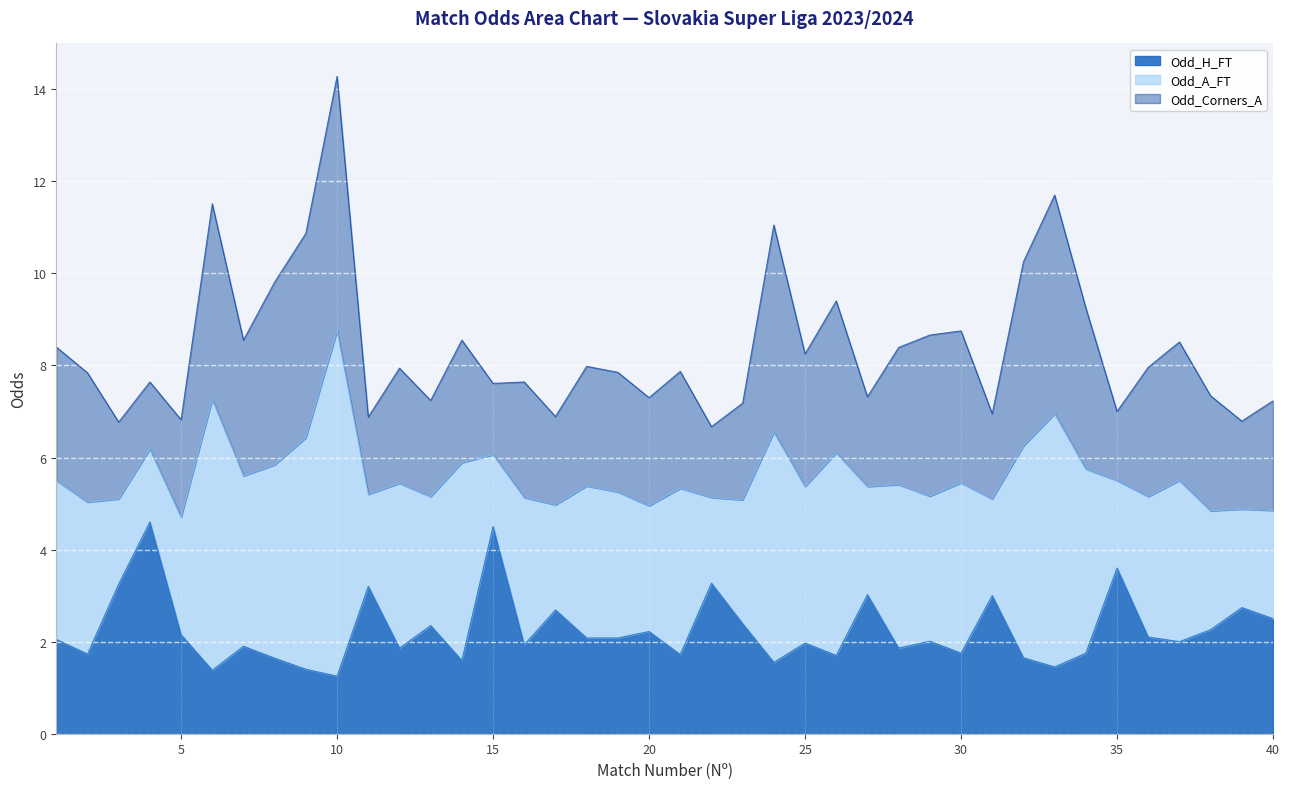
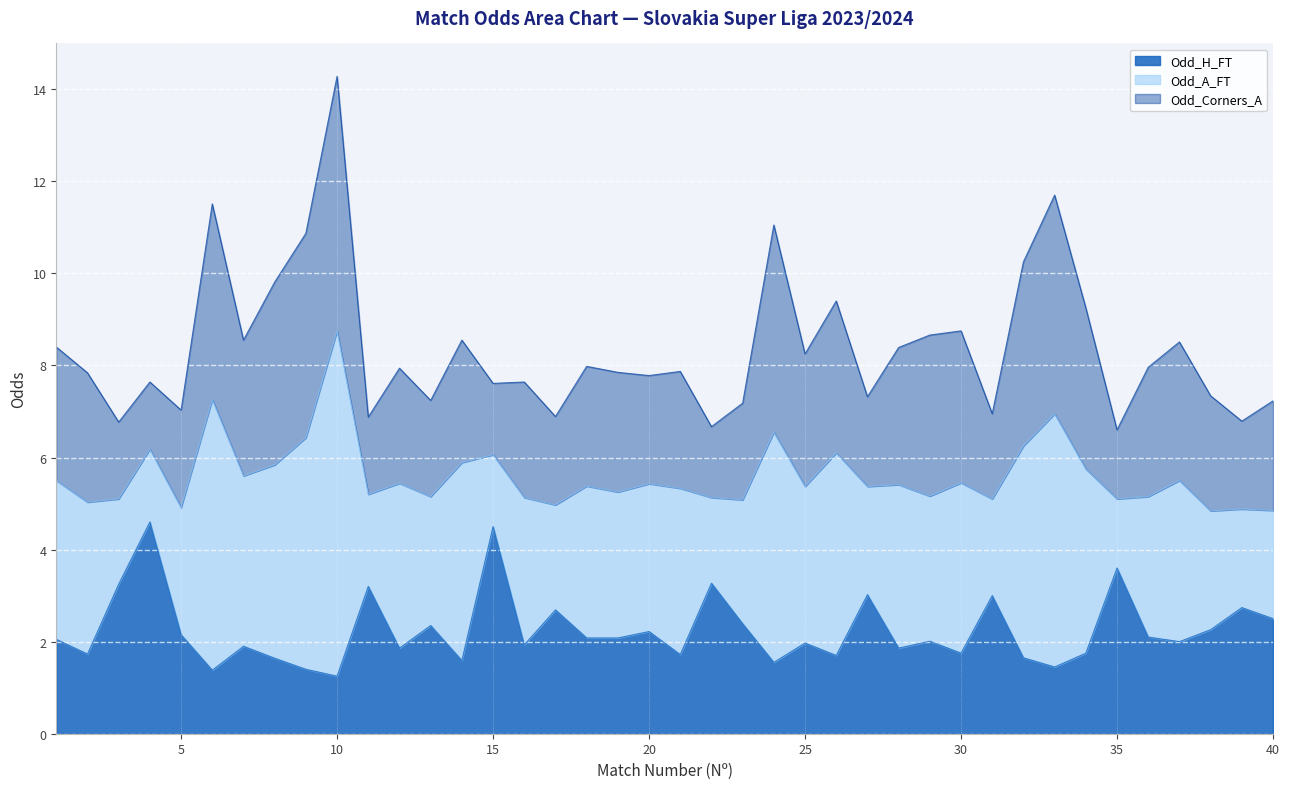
  {
    "Odd_A_FT": {
-     "5": 2.5,
+     "5": 2.8,
      "10": 7.5,
      "15": 1.6,
-     "20": 2.7,
+     "20": 3.2,
      "25": 3.4,
      "30": 3.7,
-     "35": 1.9,
+     "35": 1.5,
      "40": 2.3
    }
  }
